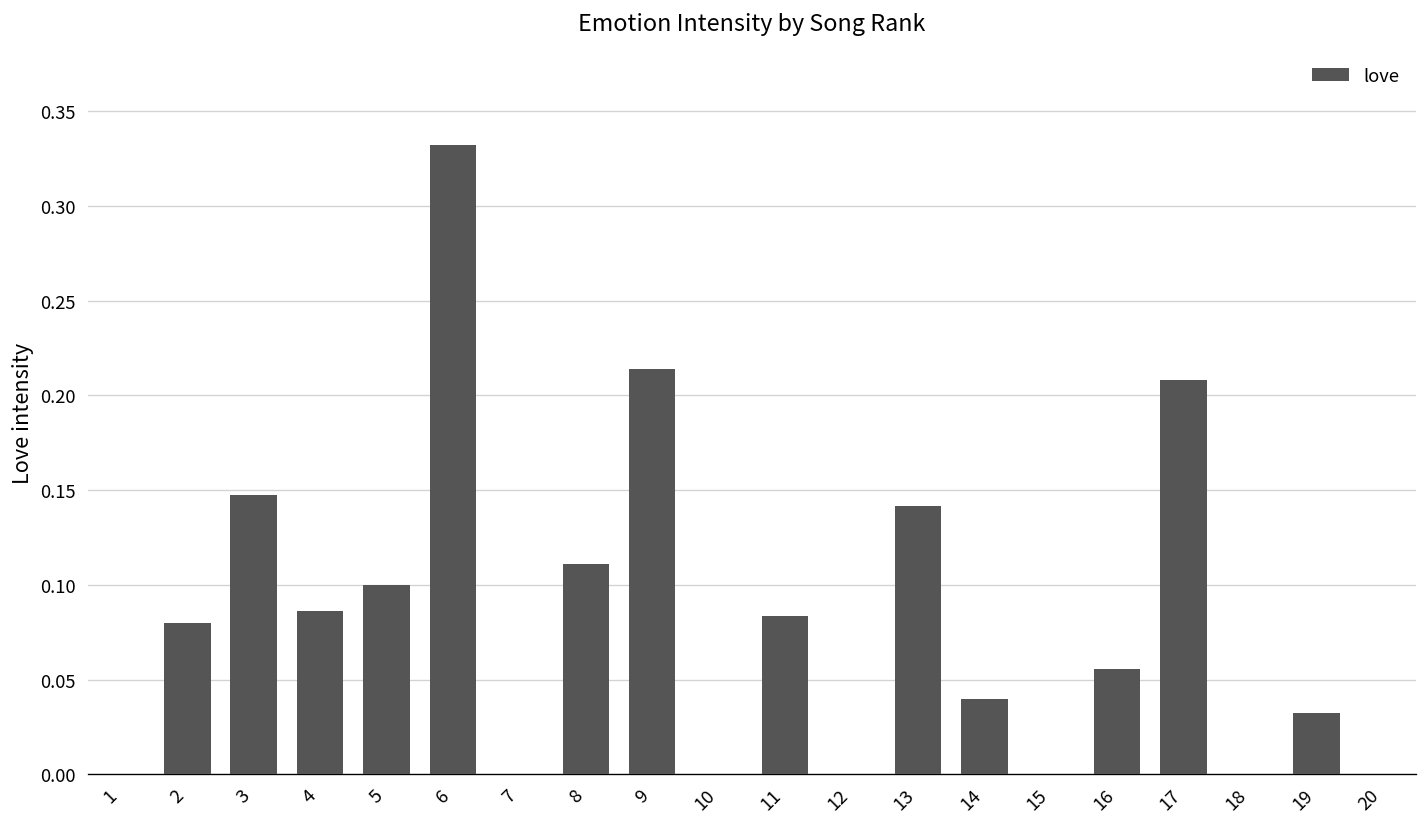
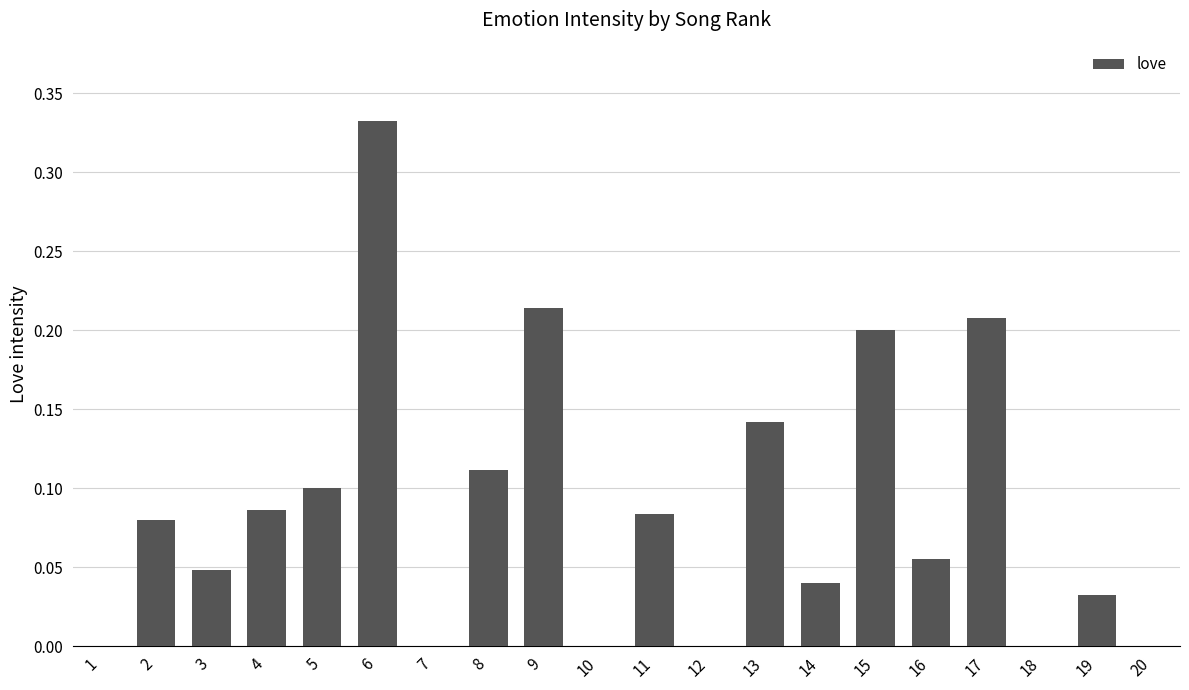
  {
    "1": 0.000,
    "2": 0.080,
-   "3": 0.147,
+   "3": 0.048,
    "4": 0.086,
    "5": 0.100,
    "6": 0.332,
    "7": 0.000,
    "8": 0.111,
    "9": 0.214,
    "10": 0.000,
    "11": 0.084,
    "12": 0.000,
    "13": 0.142,
    "14": 0.040,
-   "15": 0.0,
+   "15": 0.2,
    "16": 0.055,
    "17": 0.208,
    "18": 0.000,
    "19": 0.032,
    "20": 0.000
  }
